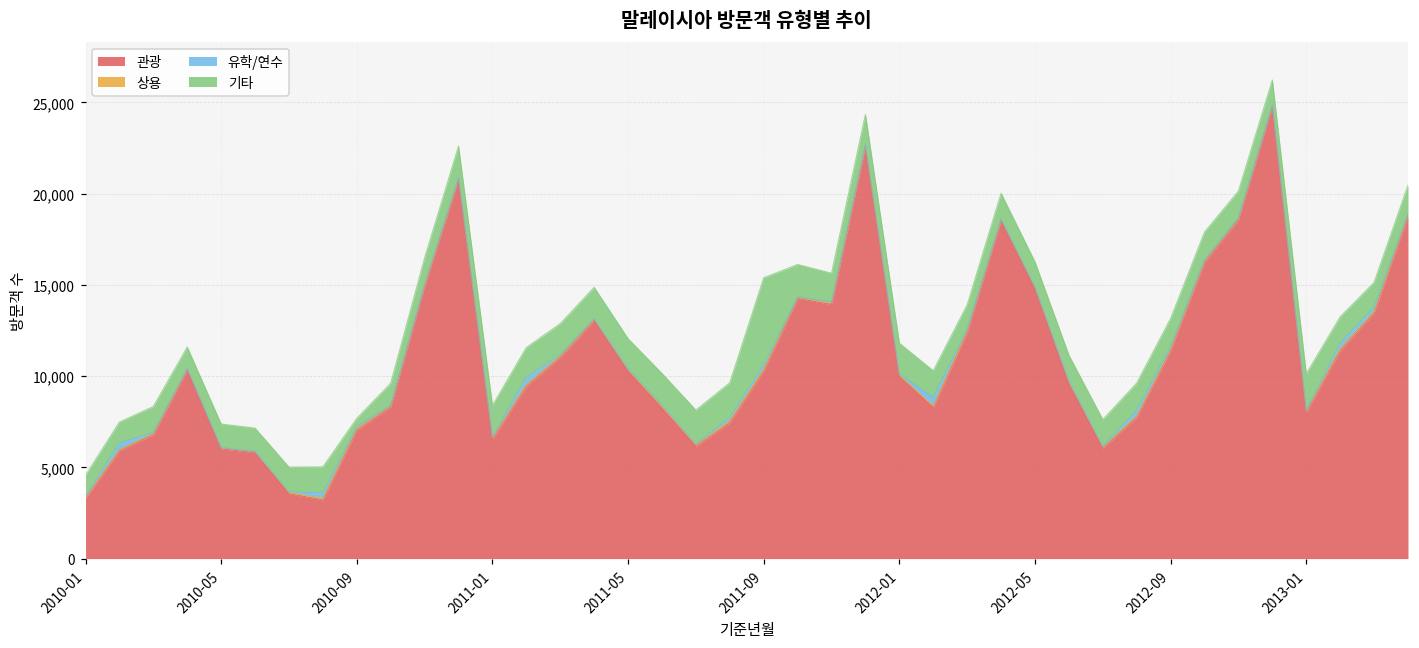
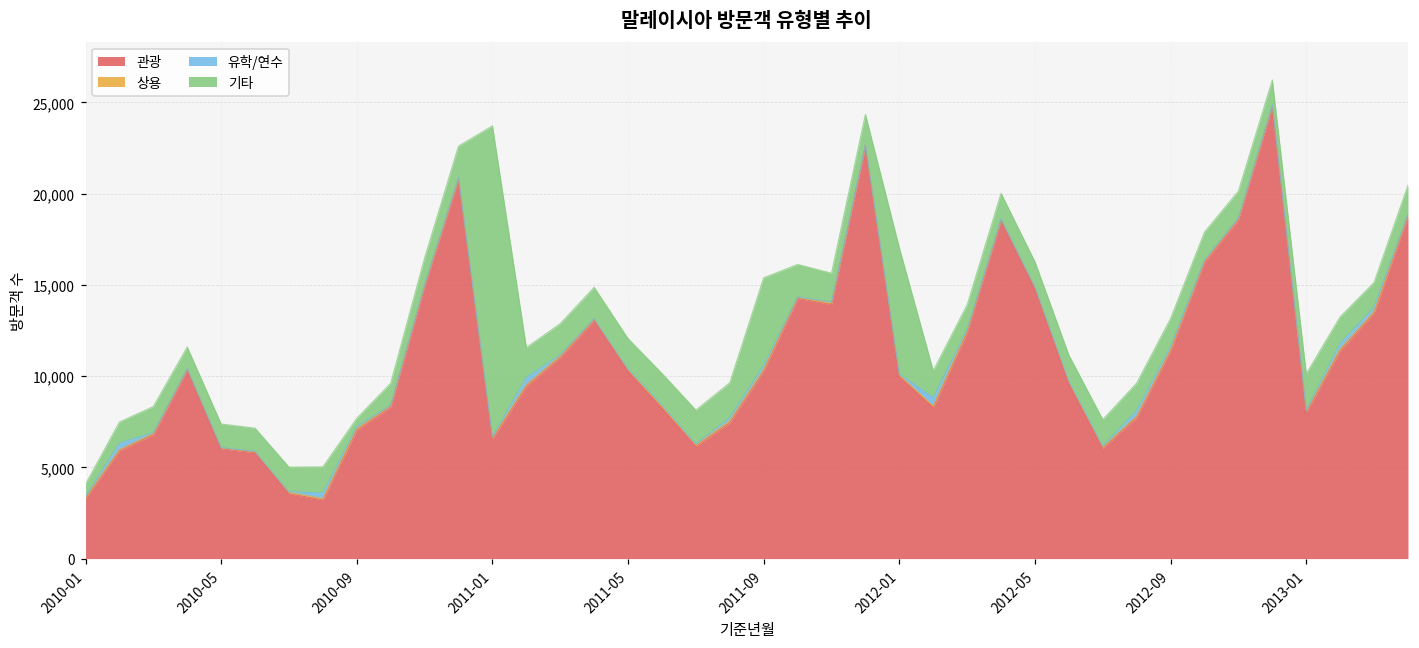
  {
    "유학/연수": {
      "2011-09": "200",
      "2012-09": "200"
    },
    "기타": {
-     "2010-01": "1,200",
+     "2010-01": "700",
      "2010-05": "1,300",
      "2010-09": "500",
-     "2011-01": "1,700",
+     "2011-01": "17,000",
      "2011-05": "1,700",
      "2011-09": "4,800",
-     "2012-01": "1,700",
+     "2012-01": "6,900",
      "2012-05": "1,400",
      "2012-09": "1,500",
      "2013-01": "2,000"
    }
  }
